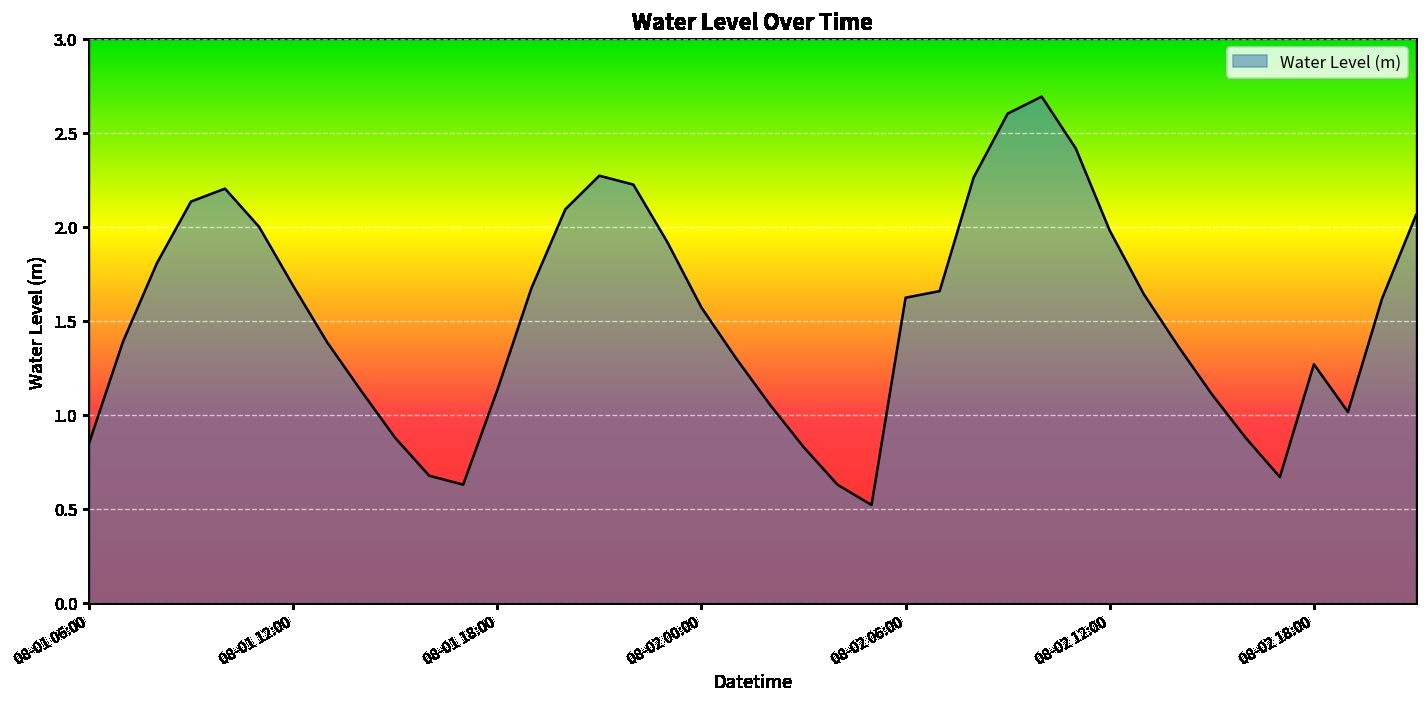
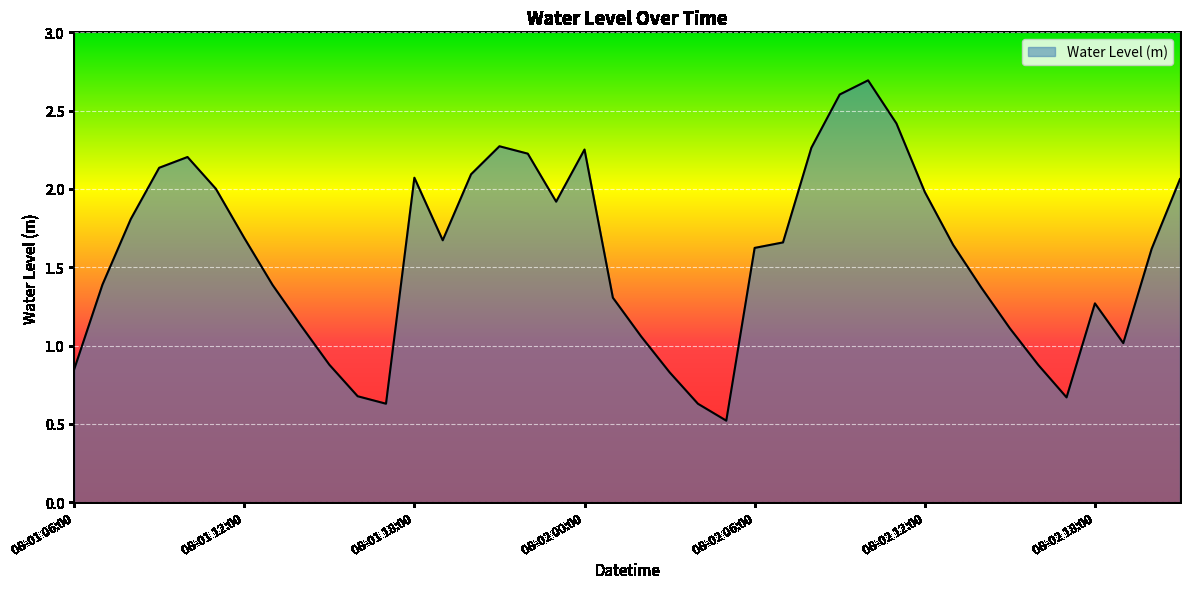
  {
    "08-01 06:00": 0.85,
    "08-01 12:00": 1.69,
-   "08-01 18:00": 1.13,
-   "08-02 00:00": 1.57,
+   "08-01 18:00": 2.07,
+   "08-02 00:00": 2.25,
    "08-02 06:00": 1.62,
    "08-02 12:00": 1.98,
    "08-02 18:00": 1.27
  }
